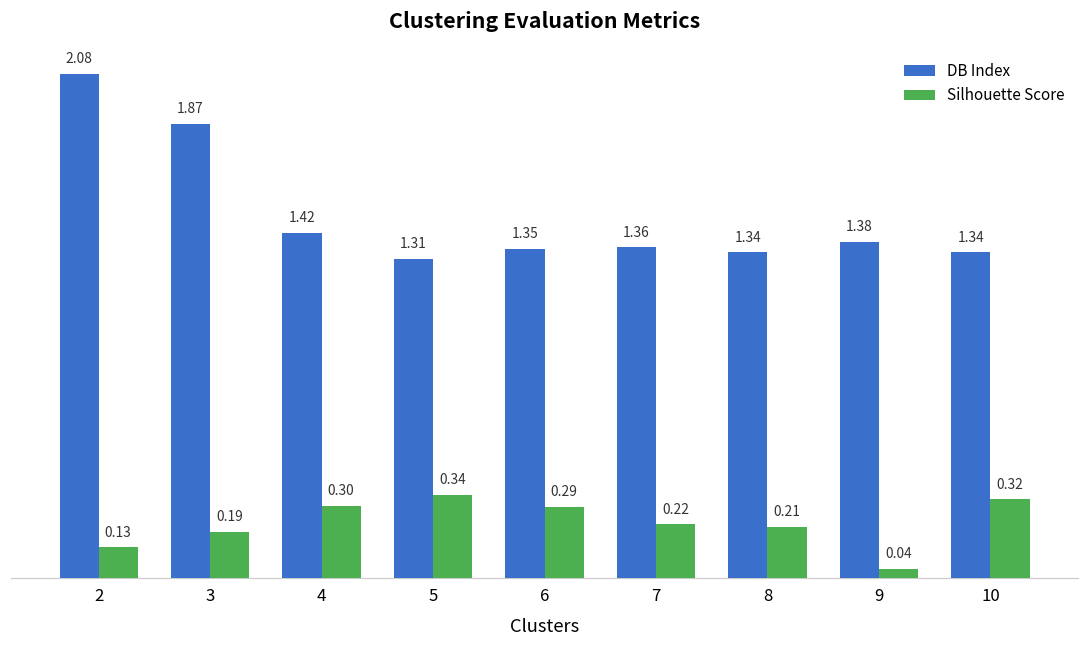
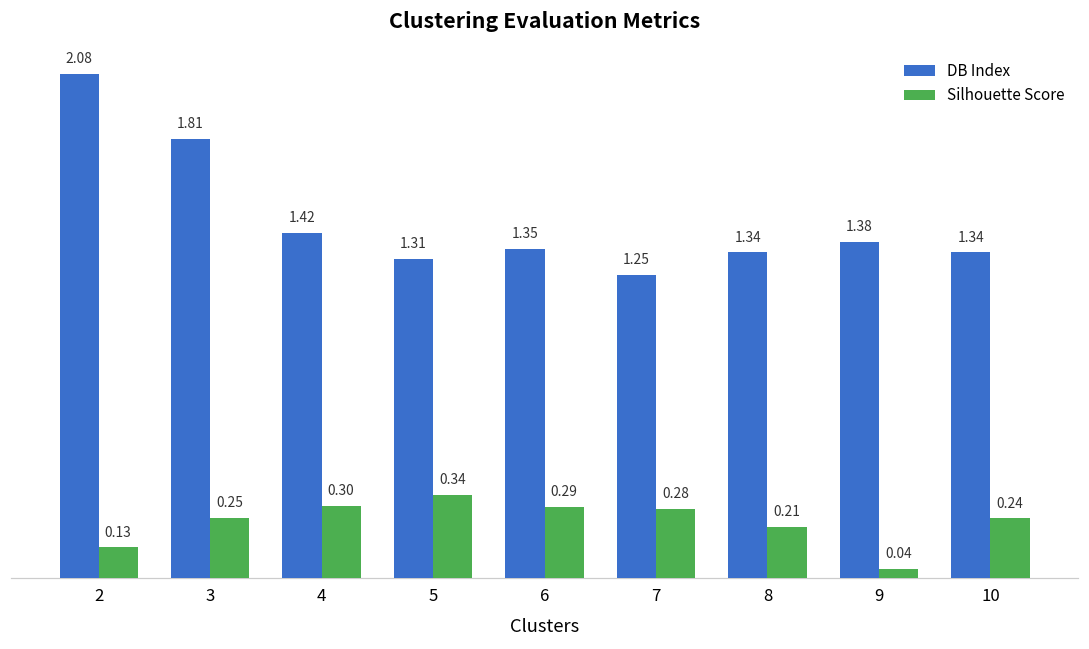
  {
    "DB Index": {
      "2": 2.08,
-     "3": 1.87,
+     "3": 1.81,
      "4": 1.42,
      "5": 1.31,
      "6": 1.35,
-     "7": 1.36,
+     "7": 1.25,
      "8": 1.34,
      "9": 1.38,
      "10": 1.34
    },
    "Silhouette Score": {
      "2": 0.13,
-     "3": 0.19,
+     "3": 0.25,
      "4": 0.30,
      "5": 0.34,
      "6": 0.29,
-     "7": 0.22,
+     "7": 0.28,
      "8": 0.21,
      "9": 0.04,
-     "10": 0.32
+     "10": 0.24
    }
  }
